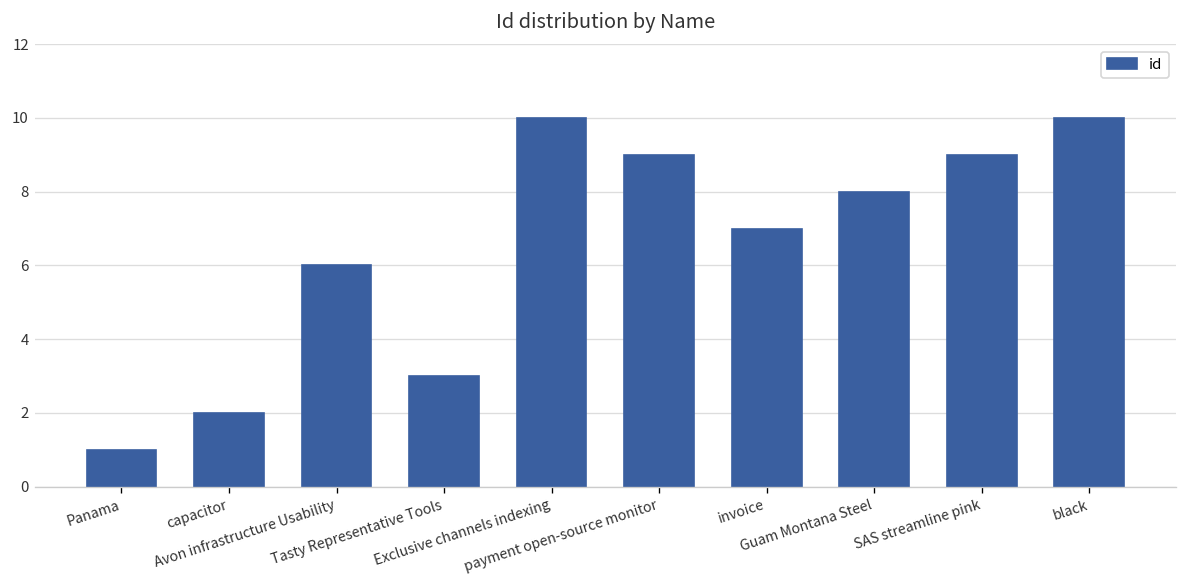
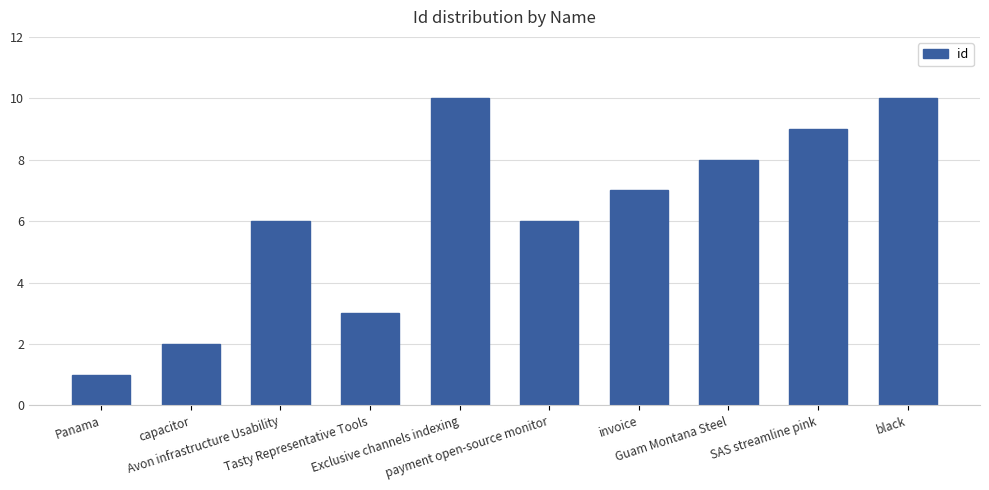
  {
    "Panama": 1,
    "capacitor": 2,
    "Avon infrastructure Usability": 6,
    "Tasty Representative Tools": 3,
    "Exclusive channels indexing": 10,
-   "payment open-source monitor": 9,
+   "payment open-source monitor": 6,
    "invoice": 7,
    "Guam Montana Steel": 8,
    "SAS streamline pink": 9,
    "black": 10
  }
